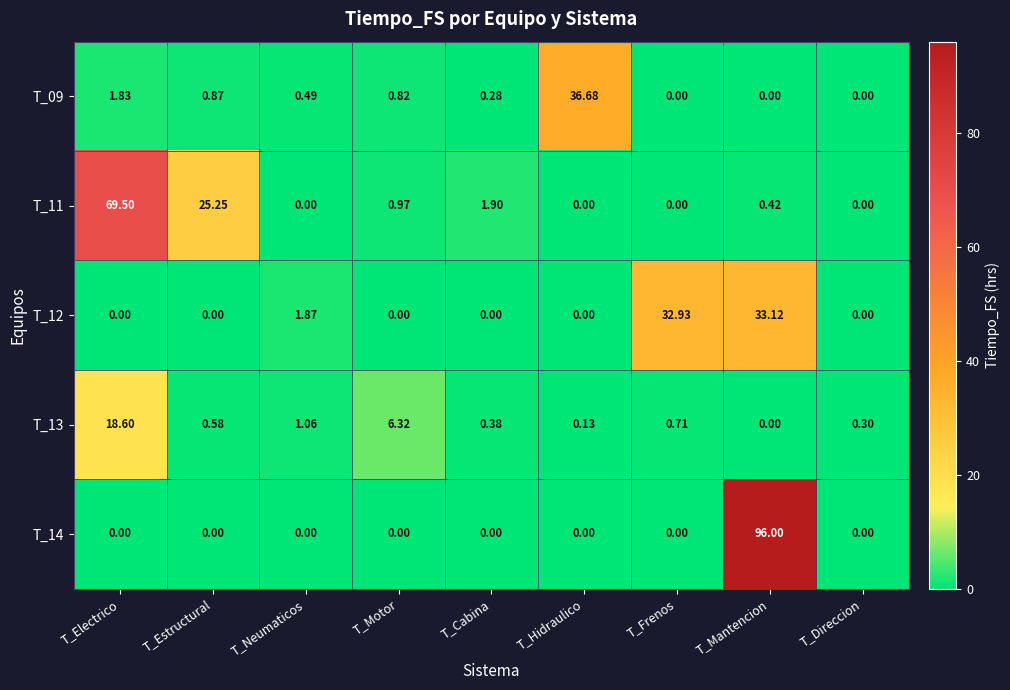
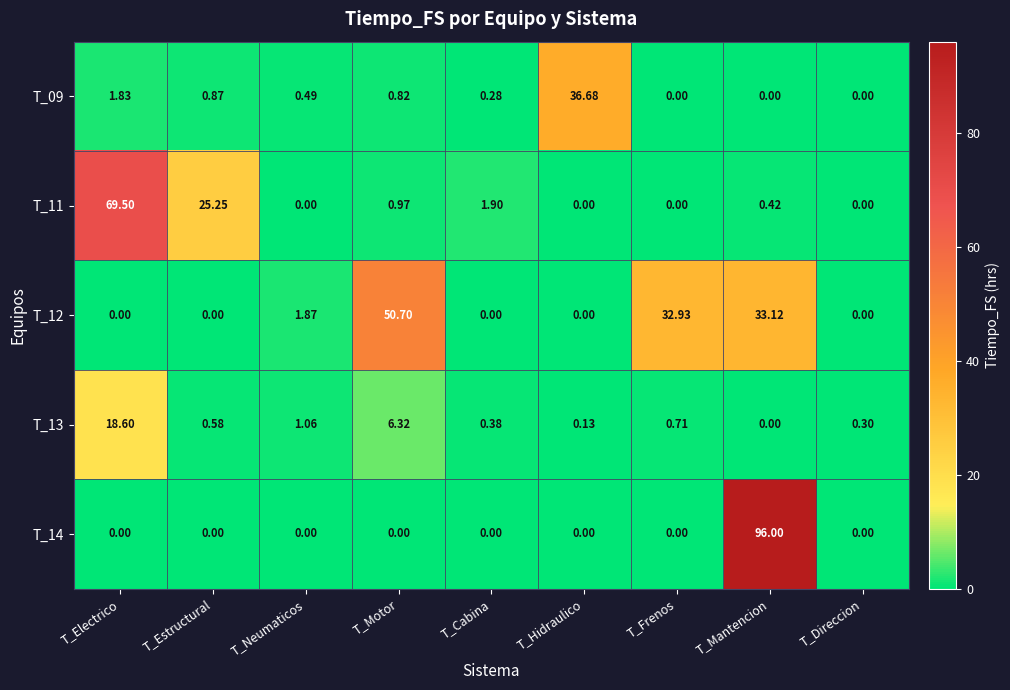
  {
    "T_09": {
      "T_Electrico": 1.83,
      "T_Estructural": 0.87,
      "T_Neumaticos": 0.49,
      "T_Motor": 0.82,
      "T_Cabina": 0.28,
      "T_Hidraulico": 36.68,
      "T_Frenos": 0.00,
      "T_Mantencion": 0.00,
      "T_Direccion": 0.00
    },
    "T_11": {
      "T_Electrico": 69.50,
      "T_Estructural": 25.25,
      "T_Neumaticos": 0.00,
      "T_Motor": 0.97,
      "T_Cabina": 1.90,
      "T_Hidraulico": 0.00,
      "T_Frenos": 0.00,
      "T_Mantencion": 0.42,
      "T_Direccion": 0.00
    },
    "T_12": {
      "T_Electrico": 0.00,
      "T_Estructural": 0.00,
      "T_Neumaticos": 1.87,
-     "T_Motor": 0.00,
+     "T_Motor": 50.70,
      "T_Cabina": 0.00,
      "T_Hidraulico": 0.00,
      "T_Frenos": 32.93,
      "T_Mantencion": 33.12,
      "T_Direccion": 0.00
    },
    "T_13": {
      "T_Electrico": 18.60,
      "T_Estructural": 0.58,
      "T_Neumaticos": 1.06,
      "T_Motor": 6.32,
      "T_Cabina": 0.38,
      "T_Hidraulico": 0.13,
      "T_Frenos": 0.71,
      "T_Mantencion": 0.00,
      "T_Direccion": 0.30
    },
    "T_14": {
      "T_Electrico": 0.00,
      "T_Estructural": 0.00,
      "T_Neumaticos": 0.00,
      "T_Motor": 0.00,
      "T_Cabina": 0.00,
      "T_Hidraulico": 0.00,
      "T_Frenos": 0.00,
      "T_Mantencion": 96.00,
      "T_Direccion": 0.00
    }
  }
